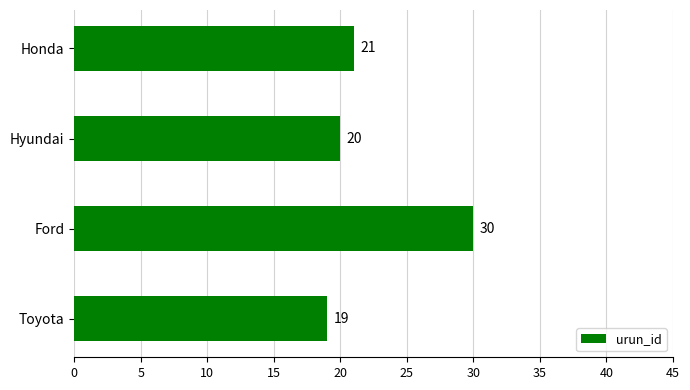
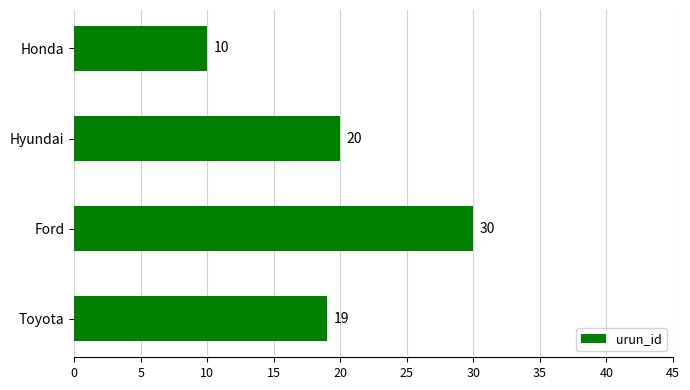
  {
-   "Honda": 21,
+   "Honda": 10,
    "Hyundai": 20,
    "Ford": 30,
    "Toyota": 19
  }
